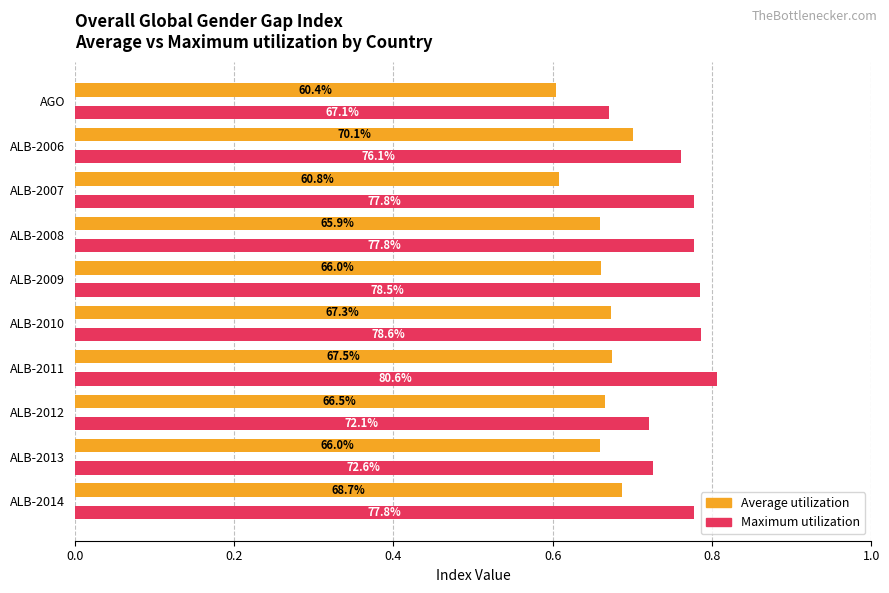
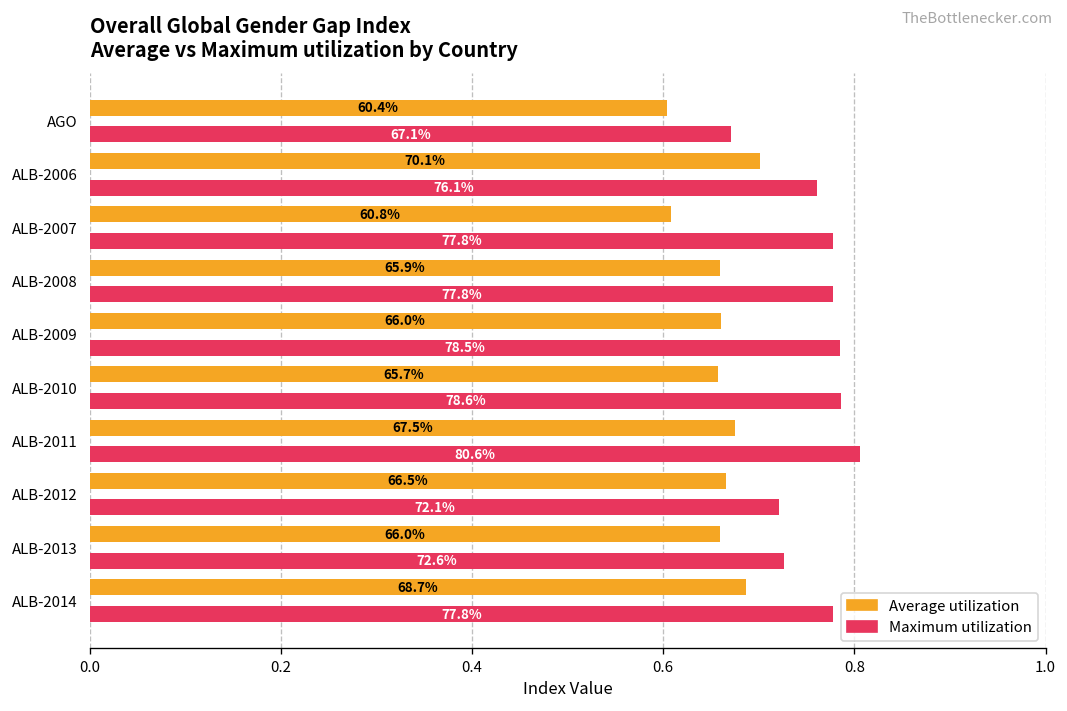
  {
    "Average utilization": {
      "AGO": "60.4%",
      "ALB-2006": "70.1%",
      "ALB-2007": "60.8%",
      "ALB-2008": "65.9%",
      "ALB-2009": "66.0%",
-     "ALB-2010": "67.3%",
+     "ALB-2010": "65.7%",
      "ALB-2011": "67.5%",
      "ALB-2012": "66.5%",
      "ALB-2013": "66.0%",
      "ALB-2014": "68.7%"
    },
    "Maximum utilization": {
      "AGO": "67.1%",
      "ALB-2006": "76.1%",
      "ALB-2007": "77.8%",
      "ALB-2008": "77.8%",
      "ALB-2009": "78.5%",
      "ALB-2010": "78.6%",
      "ALB-2011": "80.6%",
      "ALB-2012": "72.1%",
      "ALB-2013": "72.6%",
      "ALB-2014": "77.8%"
    }
  }
